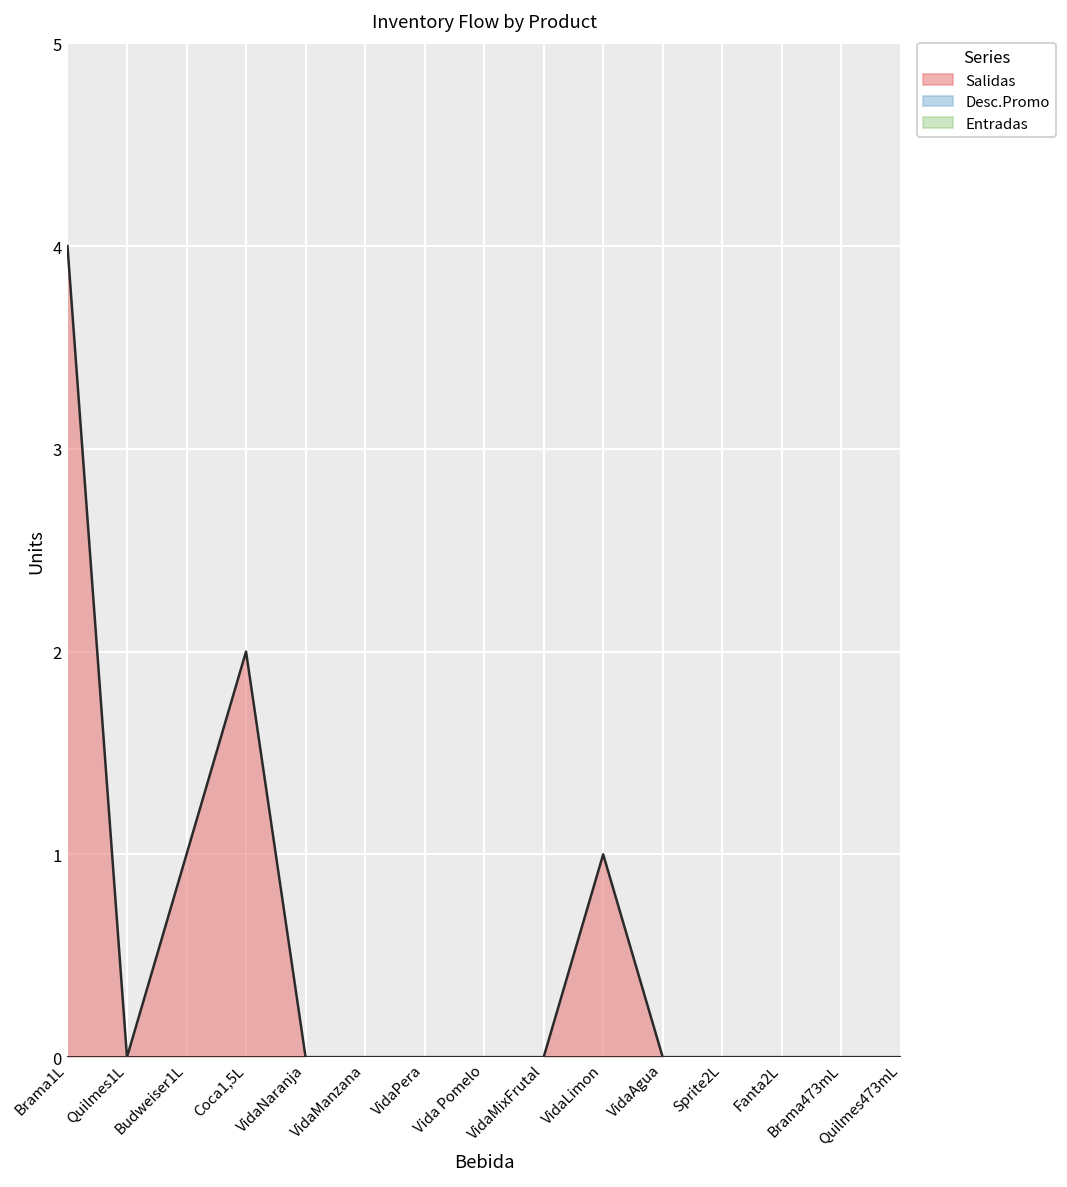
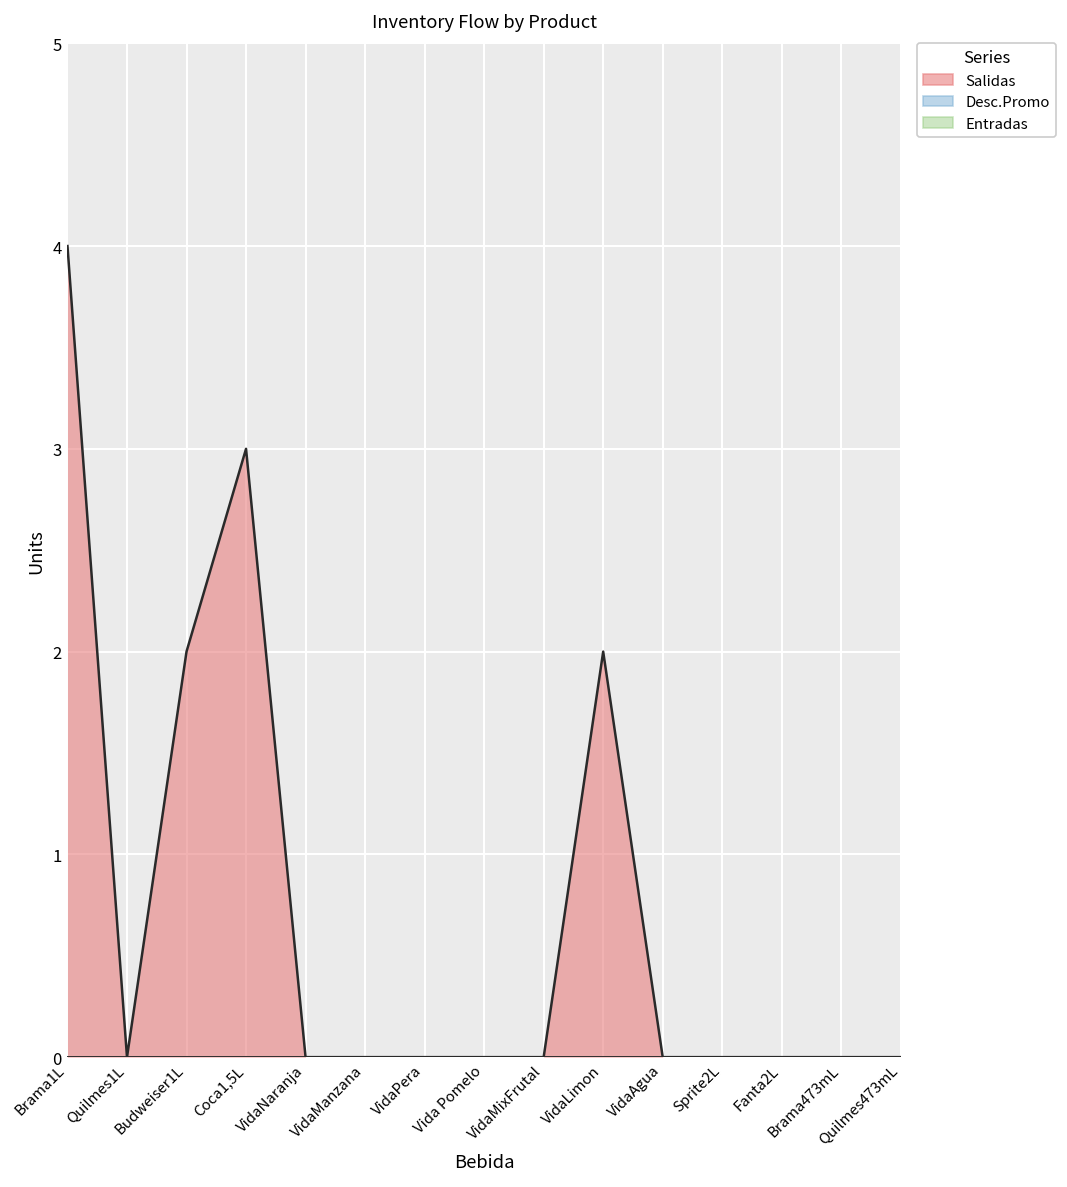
  {
    "Salidas": {
      "Brama1L": 4,
-     "Budweiser1L": 1,
-     "Coca1,5L": 2,
-     "VidaLimon": 1
+     "Budweiser1L": 2,
+     "Coca1,5L": 3,
+     "VidaLimon": 2
    },
    "Entradas": {
      "Brama1L": 0,
      "Budweiser1L": 0,
      "Coca1,5L": 0,
      "VidaLimon": 0
    }
  }
